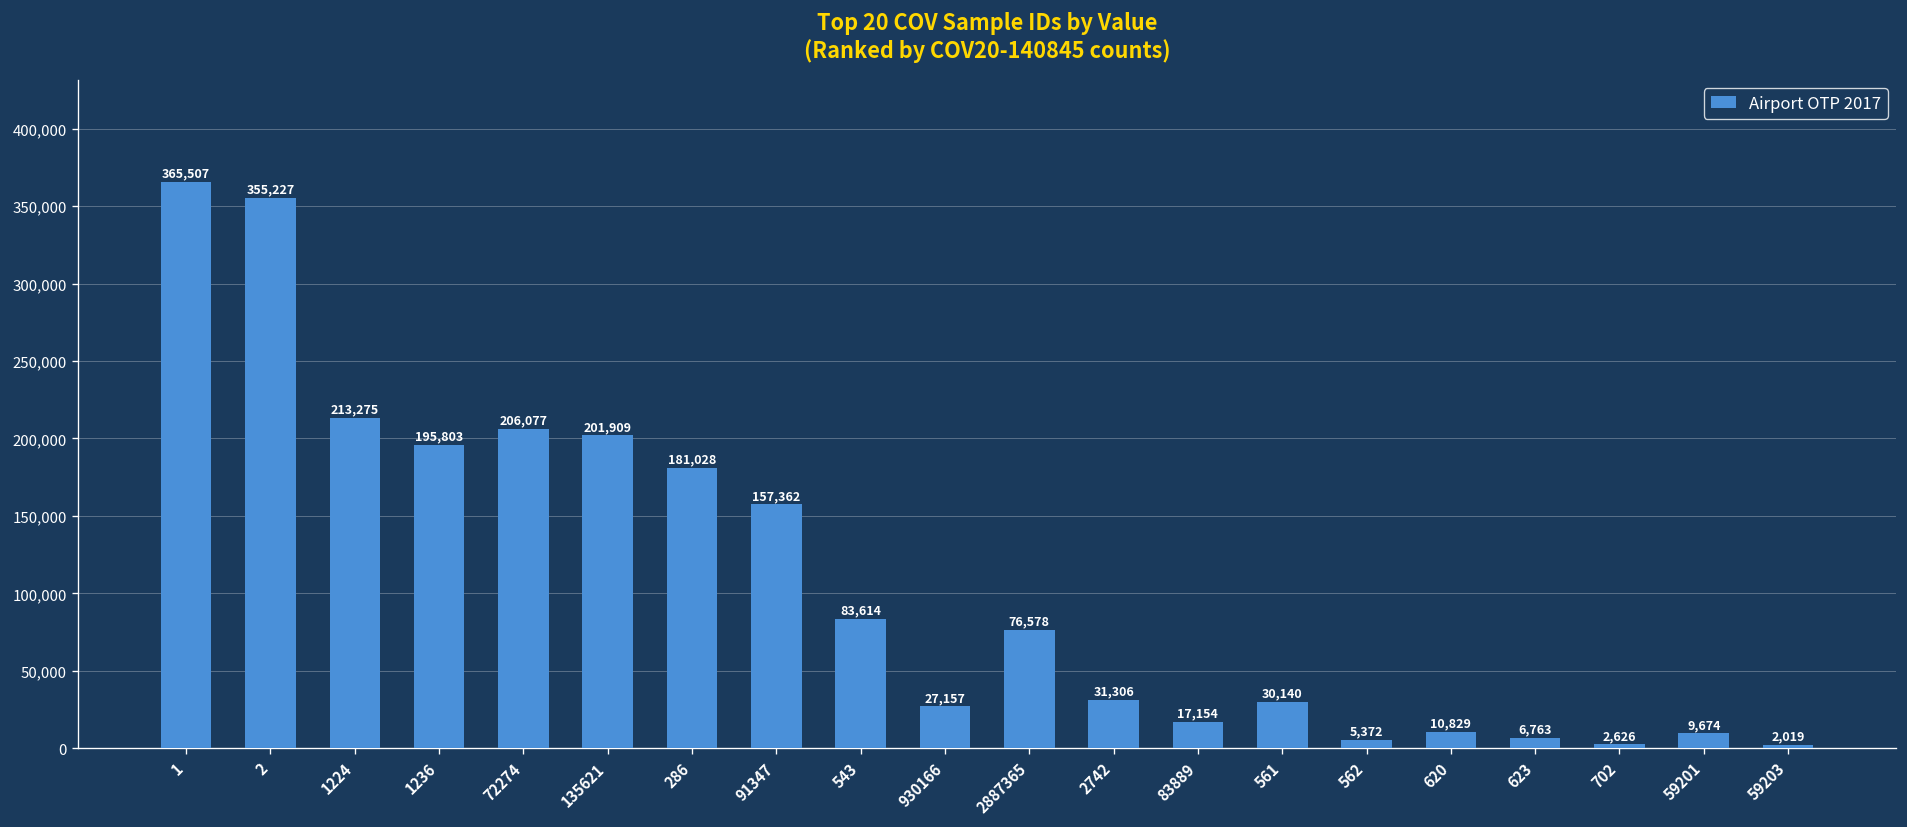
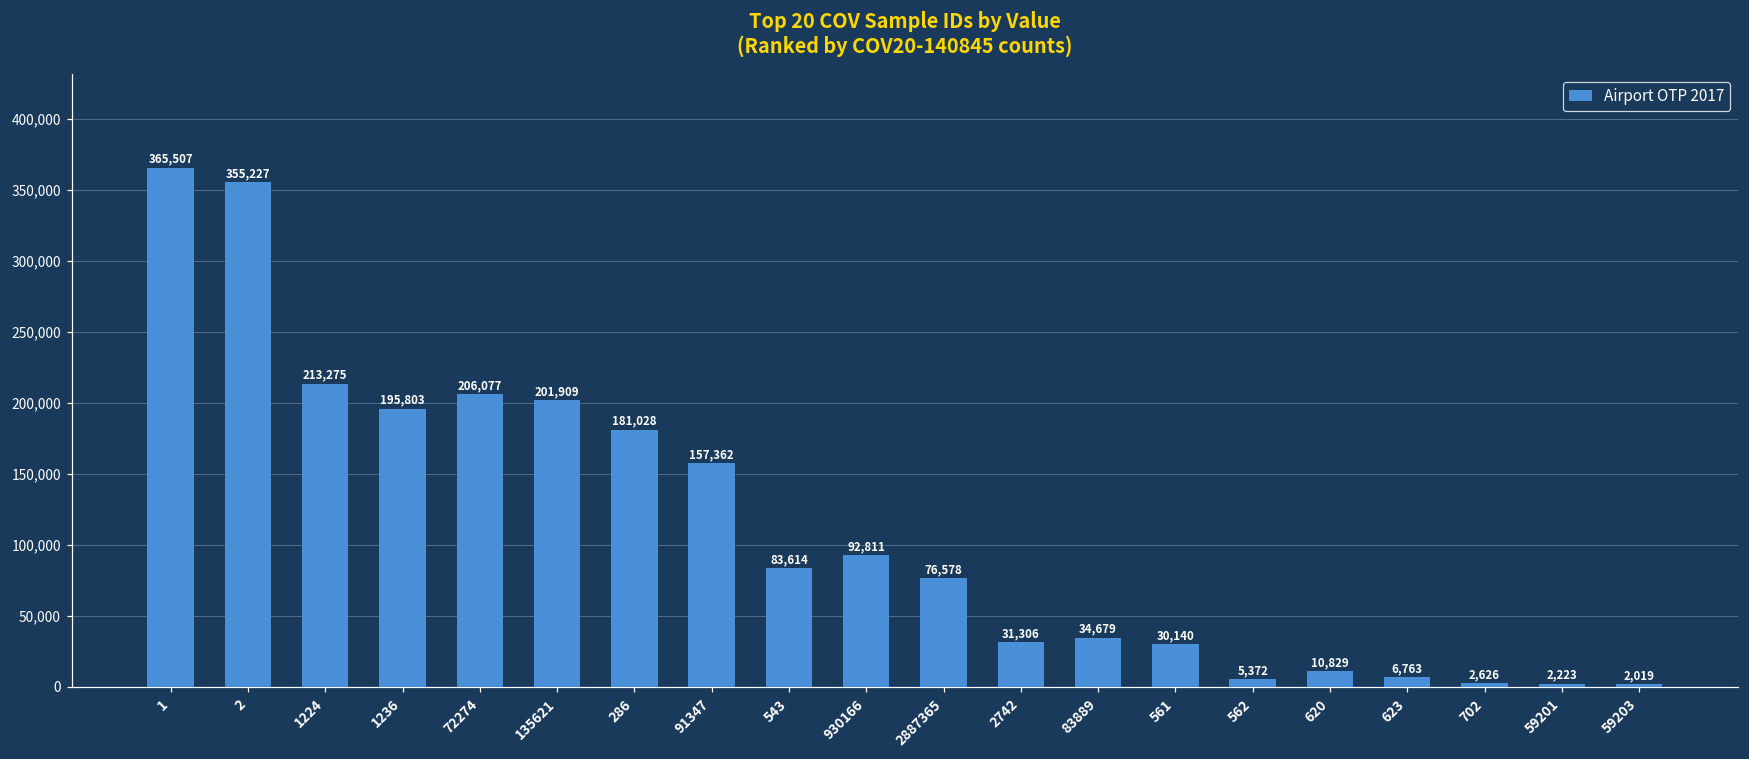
  {
    "1": "365,507",
    "2": "355,227",
    "1224": "213,275",
    "1236": "195,803",
    "72274": "206,077",
    "135621": "201,909",
    "286": "181,028",
    "91347": "157,362",
    "543": "83,614",
-   "930166": "27,157",
+   "930166": "92,811",
    "2887365": "76,578",
    "2742": "31,306",
-   "83889": "17,154",
+   "83889": "34,679",
    "561": "30,140",
    "562": "5,372",
    "620": "10,829",
    "623": "6,763",
    "702": "2,626",
-   "59201": "9,674",
+   "59201": "2,223",
    "59203": "2,019"
  }
